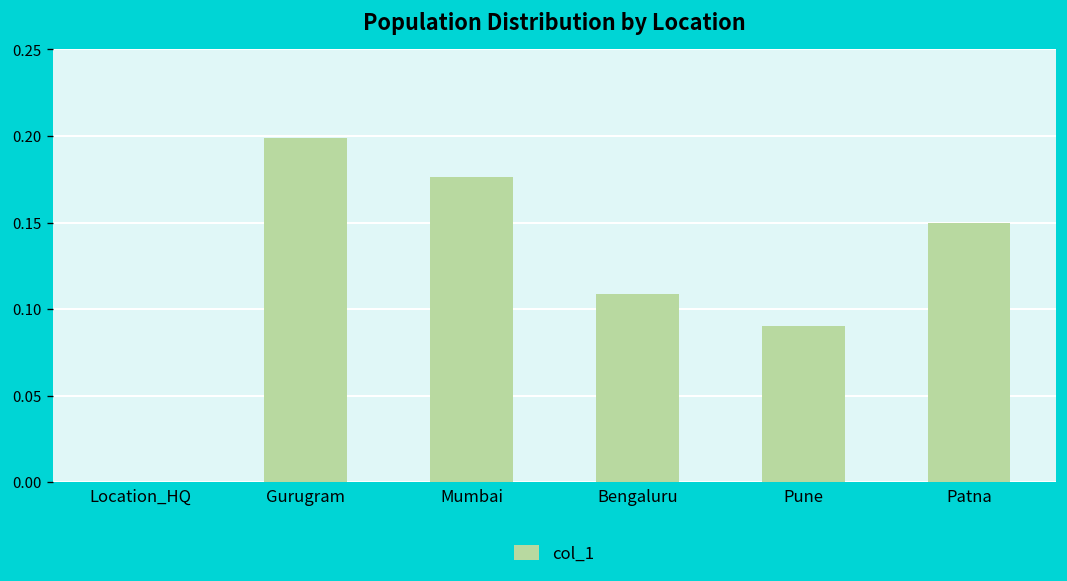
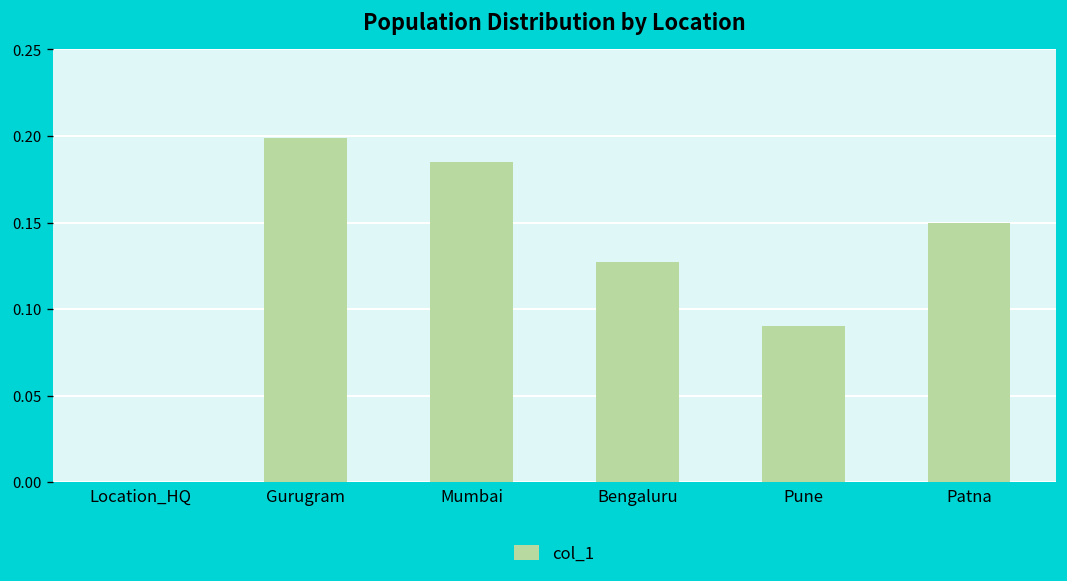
  {
    "Location_HQ": 0.000,
    "Gurugram": 0.199,
-   "Mumbai": 0.177,
-   "Bengaluru": 0.109,
+   "Mumbai": 0.185,
+   "Bengaluru": 0.127,
    "Pune": 0.090,
    "Patna": 0.150
  }
